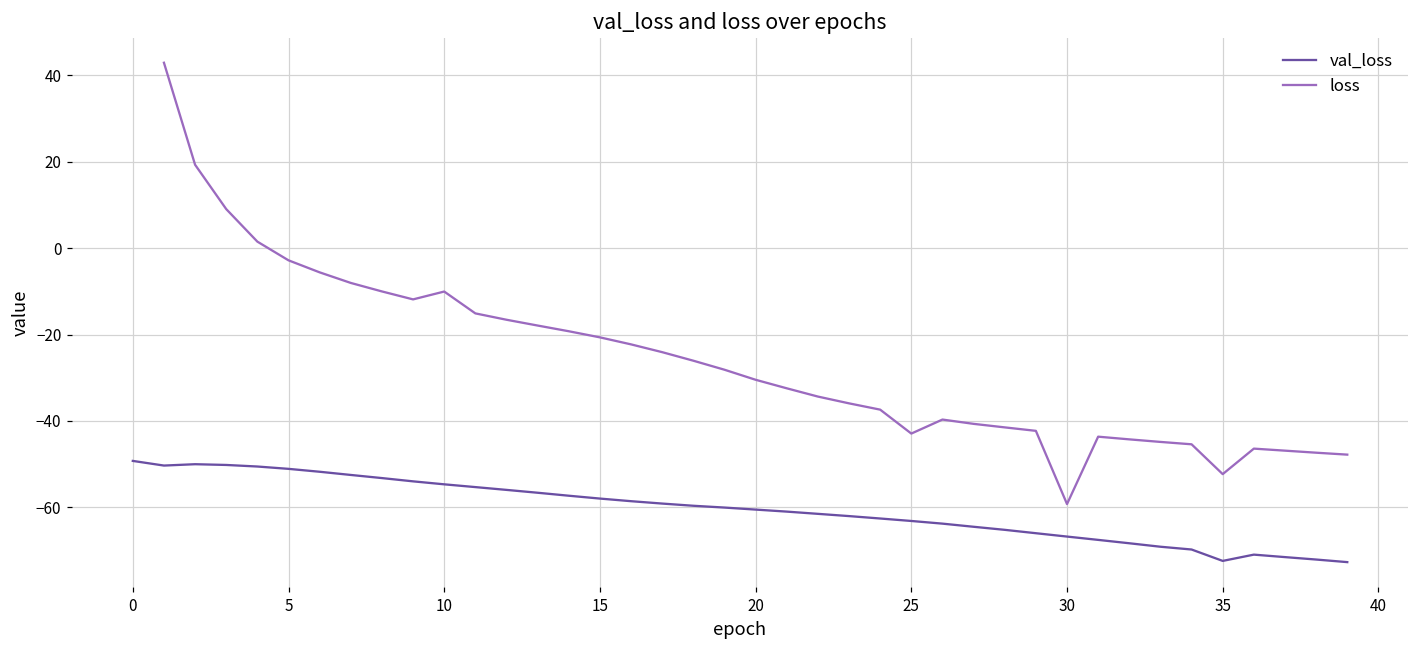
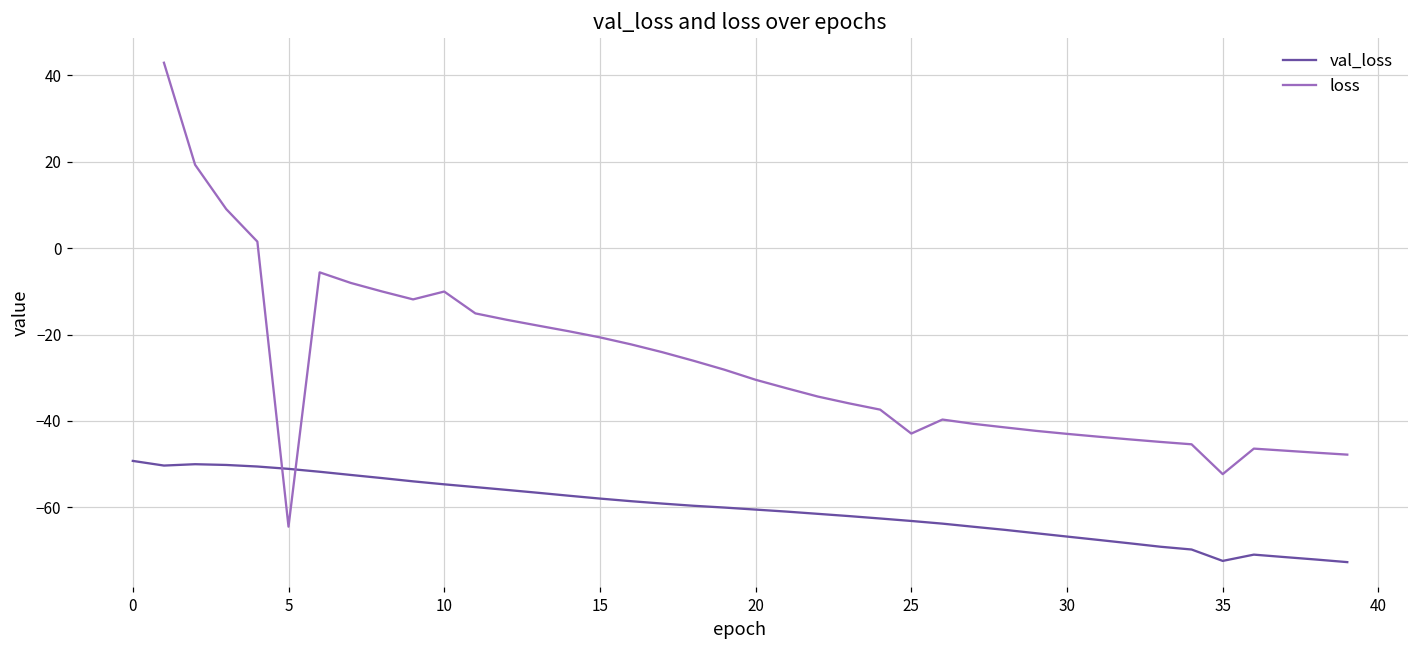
  {
    "val_loss": {
      "0": -49,
      "5": -51,
      "10": -55,
      "15": -58,
      "20": -61,
      "25": -63,
      "30": -67,
      "35": -72
    },
    "loss": {
-     "5": -3,
+     "5": -64,
      "10": -10,
      "15": -21,
      "20": -30,
      "25": -43,
-     "30": -59,
+     "30": -43,
      "35": -52
    }
  }
